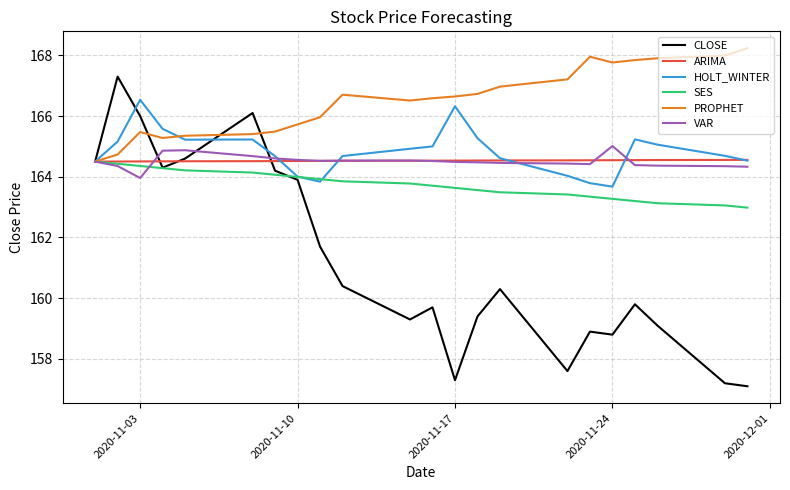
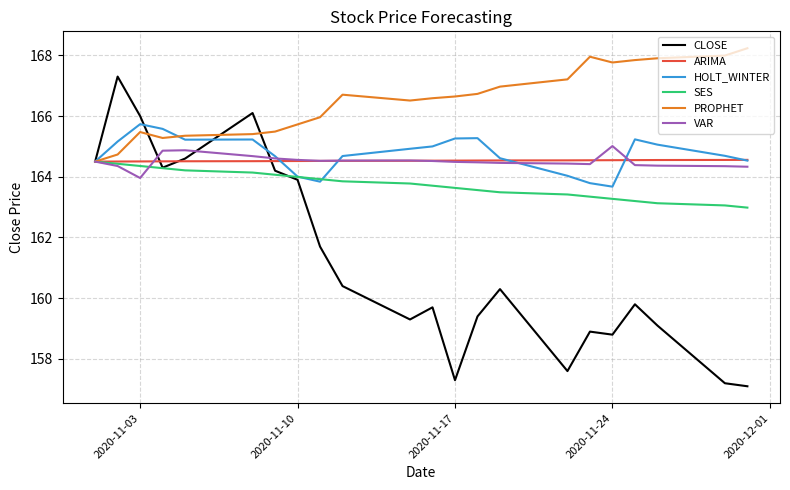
  {
    "CLOSE": {
      "2020-11-03": 166.0,
      "2020-11-10": 163.9,
      "2020-11-17": 157.3,
      "2020-11-24": 158.8
    },
    "HOLT_WINTER": {
-     "2020-11-03": 166.5,
-     "2020-11-17": 166.3,
+     "2020-11-03": 165.7,
+     "2020-11-17": 165.3,
      "2020-11-24": 163.7
    },
    "SES": {
      "2020-11-03": 164.4,
      "2020-11-17": 163.6,
      "2020-11-24": 163.3
    },
    "VAR": {
      "2020-11-03": 164.0,
      "2020-11-24": 165.0
    }
  }
